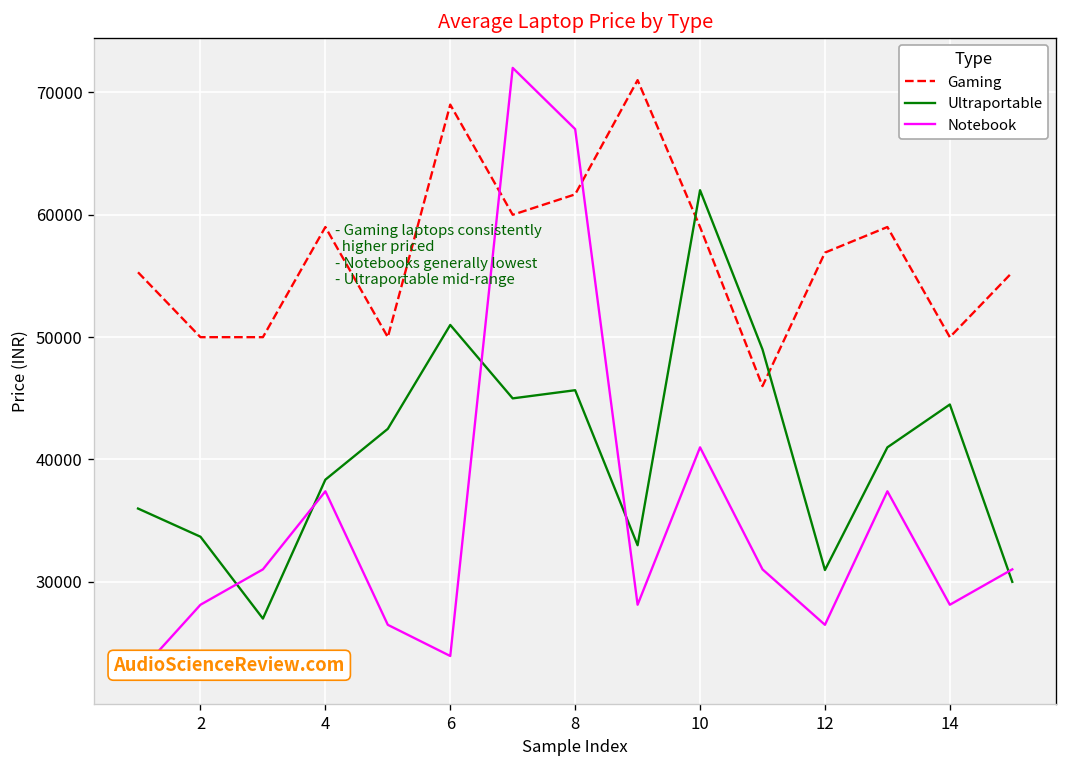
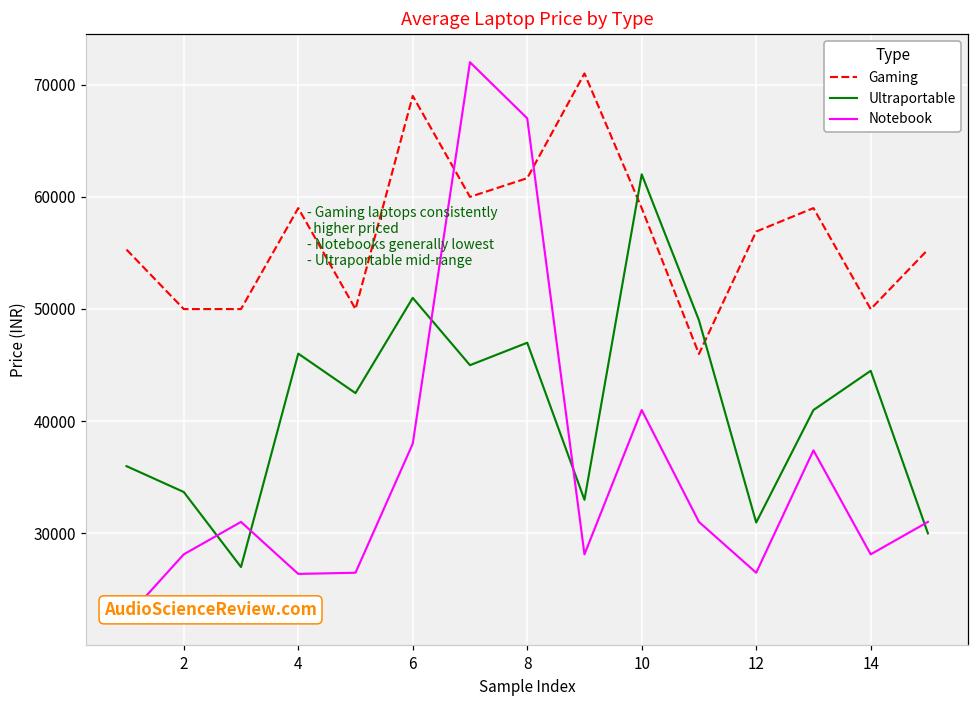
  {
    "Gaming": {
      "2": 50000,
      "4": 59000,
      "6": 69000,
      "8": 61700,
      "10": 59000,
      "12": 56900,
      "14": 50000
    },
    "Ultraportable": {
      "2": 33700,
-     "4": 38300,
+     "4": 46000,
      "6": 51000,
-     "8": 45700,
+     "8": 47000,
      "10": 62000,
      "12": 31000,
      "14": 44500
    },
    "Notebook": {
      "2": 28100,
-     "4": 37400,
-     "6": 23900,
+     "4": 26400,
+     "6": 38000,
      "8": 67000,
      "10": 41000,
      "12": 26500,
      "14": 28100
    }
  }
